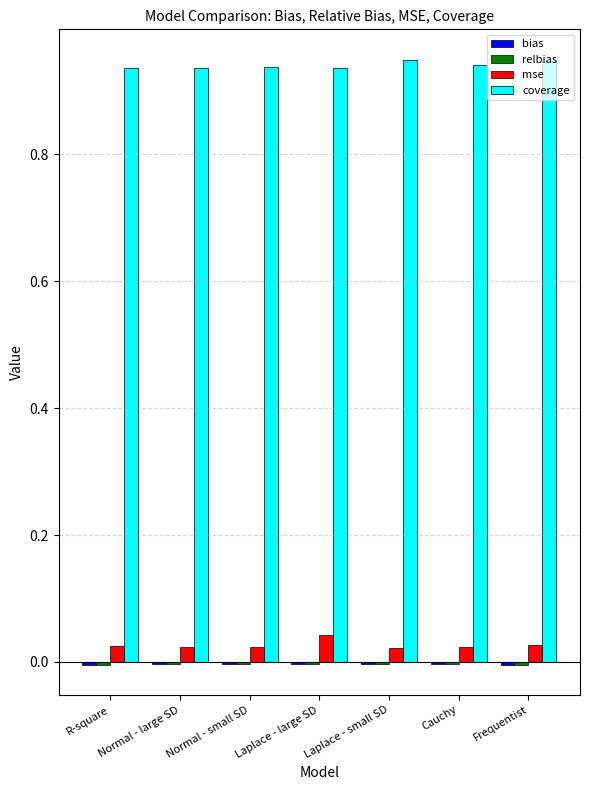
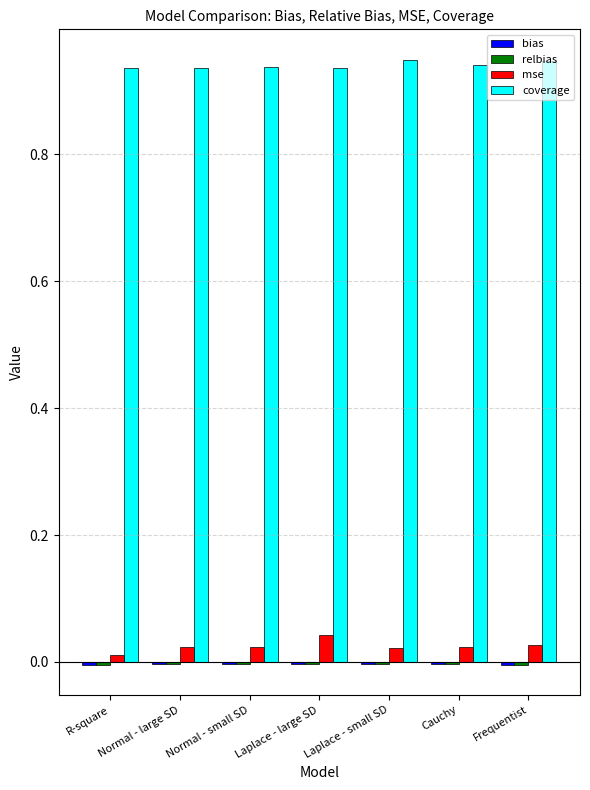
  {
    "bias": {
      "R-square": 0.00,
      "Frequentist": 0.00
    },
    "relbias": {
      "R-square": 0.00,
      "Frequentist": 0.00
    },
    "mse": {
-     "R-square": 0.02,
+     "R-square": 0.01,
      "Normal - large SD": 0.02,
      "Normal - small SD": 0.02,
      "Laplace - large SD": 0.04,
      "Laplace - small SD": 0.02,
      "Cauchy": 0.02,
      "Frequentist": 0.03
    },
    "coverage": {
      "R-square": 0.94,
      "Normal - large SD": 0.94,
      "Normal - small SD": 0.94,
      "Laplace - large SD": 0.94,
      "Laplace - small SD": 0.95,
      "Cauchy": 0.94
    }
  }
